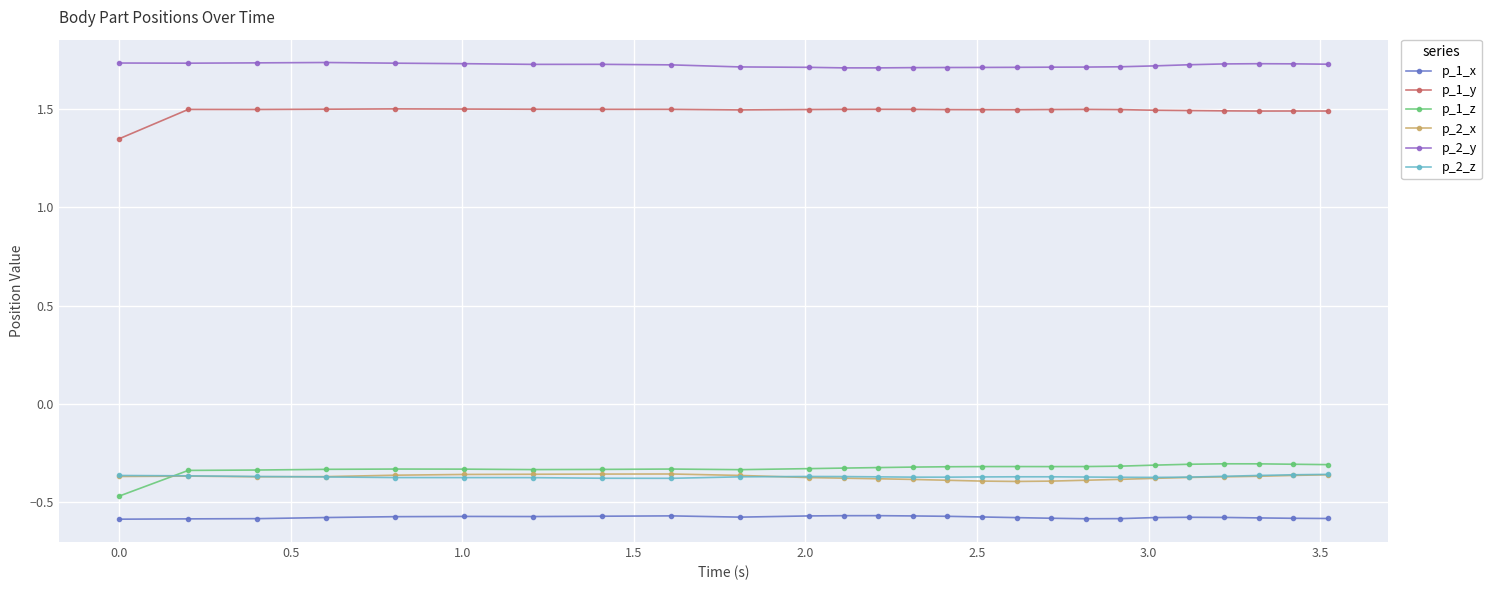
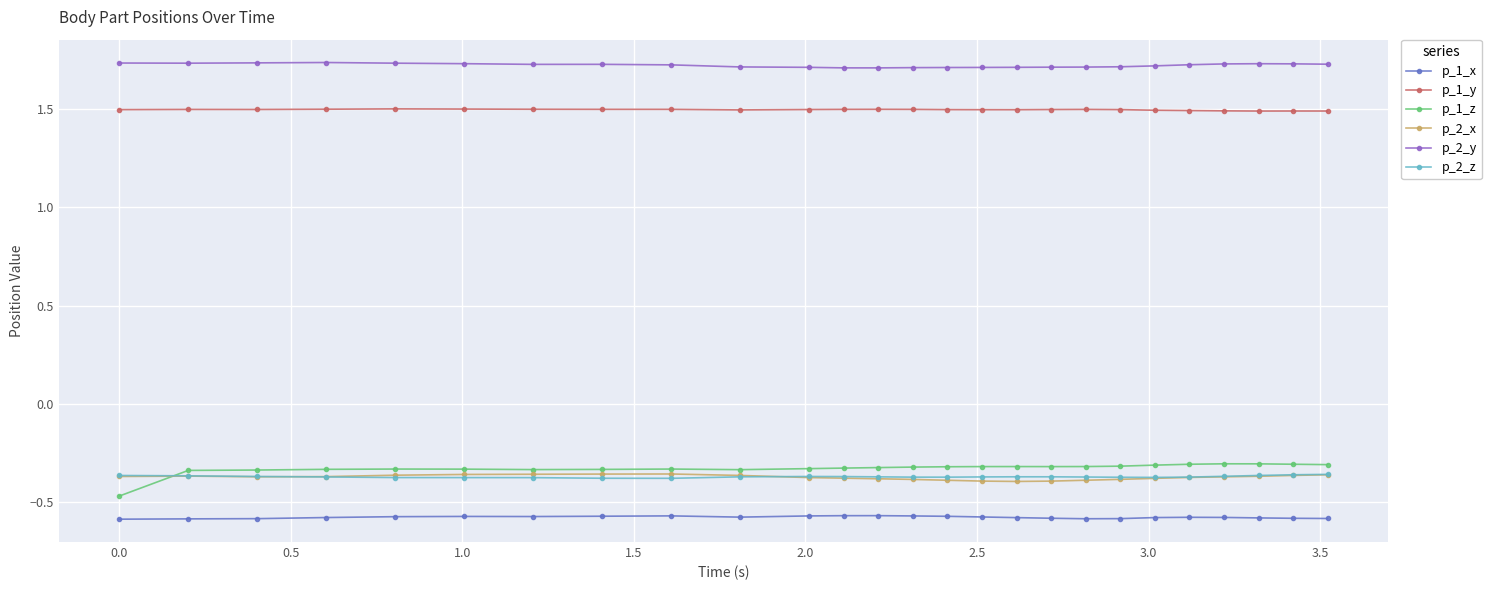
  {
    "p_1_y": {
-     "0.0": 1.35
+     "0.0": 1.50
    },
    "p_1_z": {
      "0.0": -0.47
    }
  }
